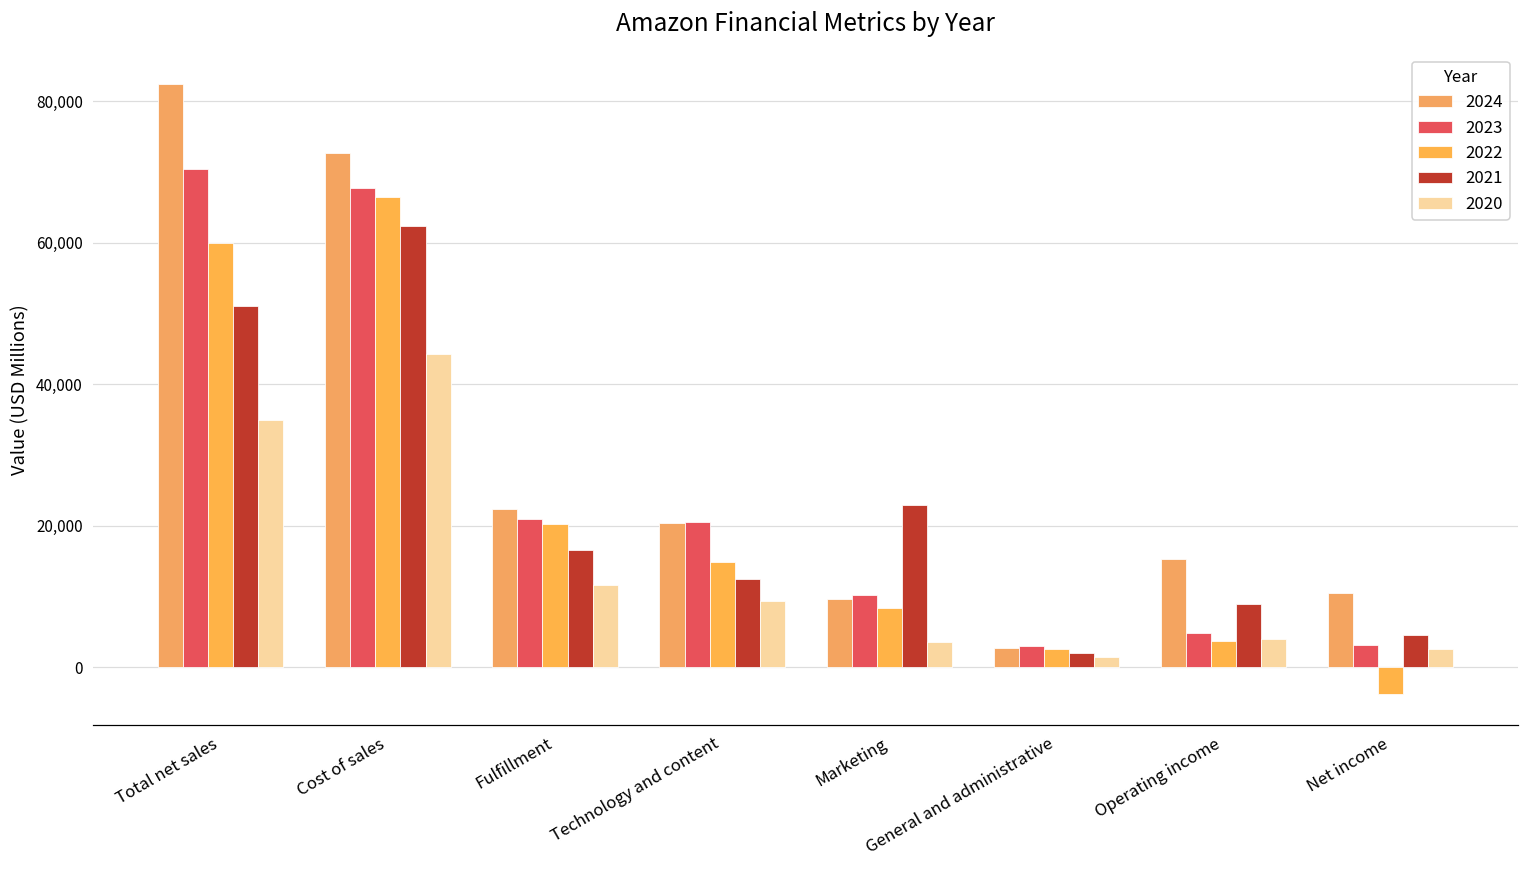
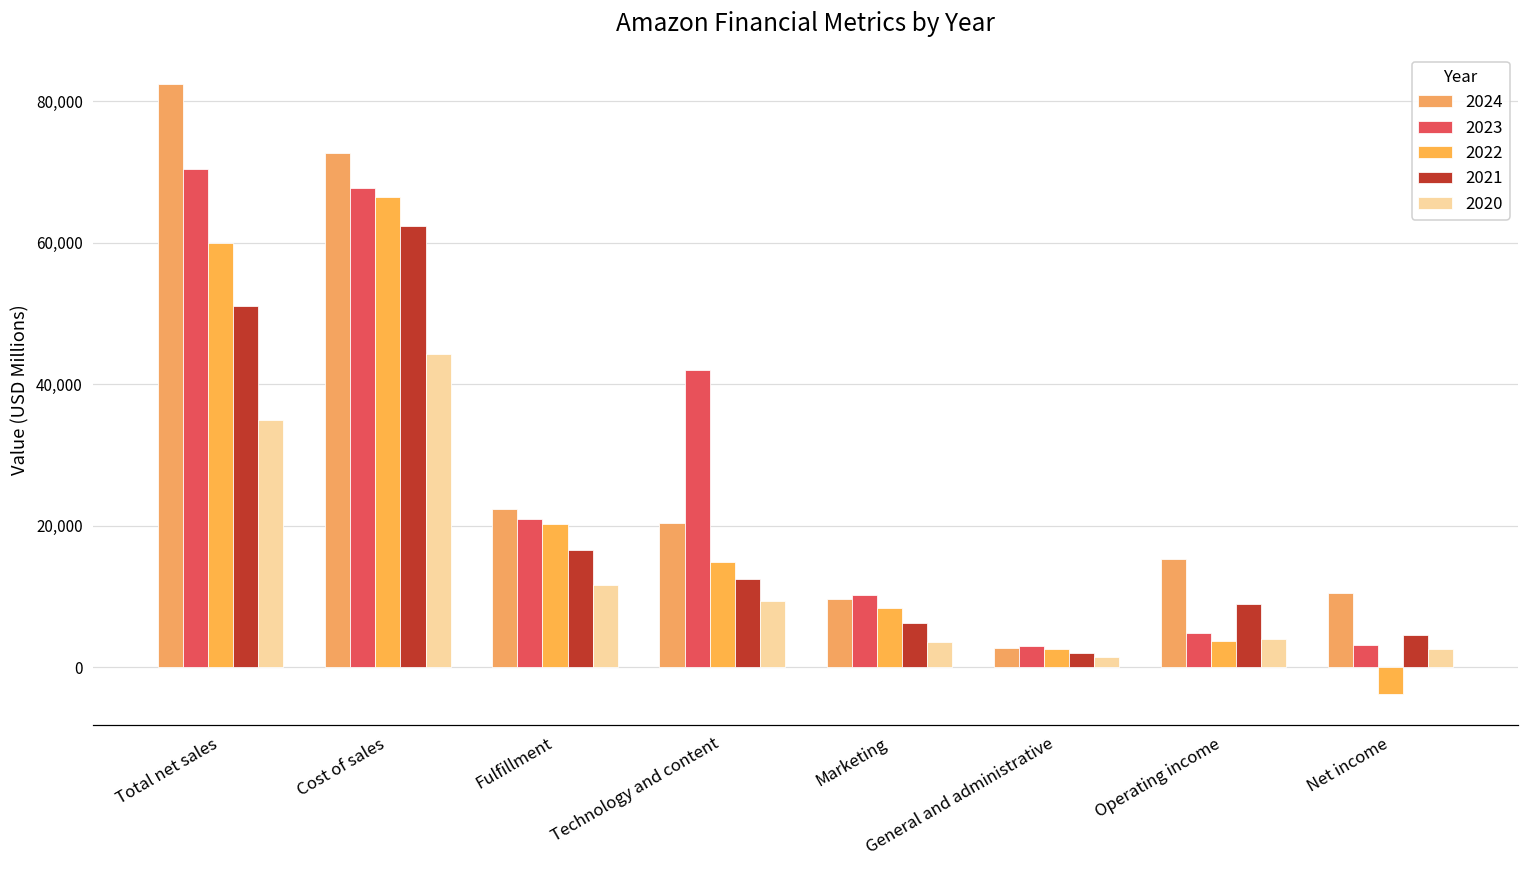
  {
    "2023": {
      "Total net sales": "70,000",
      "Cost of sales": "68,000",
      "Fulfillment": "21,000",
-     "Technology and content": "20,000",
+     "Technology and content": "42,000",
      "Marketing": "10,000",
      "General and administrative": "3,000",
      "Operating income": "5,000",
      "Net income": "3,000"
    },
    "2021": {
      "Total net sales": "51,000",
      "Cost of sales": "62,000",
      "Fulfillment": "17,000",
      "Technology and content": "12,000",
-     "Marketing": "23,000",
+     "Marketing": "6,000",
      "General and administrative": "2,000",
      "Operating income": "9,000",
      "Net income": "5,000"
    },
    "2020": {
      "Total net sales": "35,000",
      "Cost of sales": "44,000",
      "Fulfillment": "12,000",
      "Technology and content": "9,000",
      "Marketing": "4,000",
      "General and administrative": "1,000",
      "Operating income": "4,000",
      "Net income": "3,000"
    }
  }
